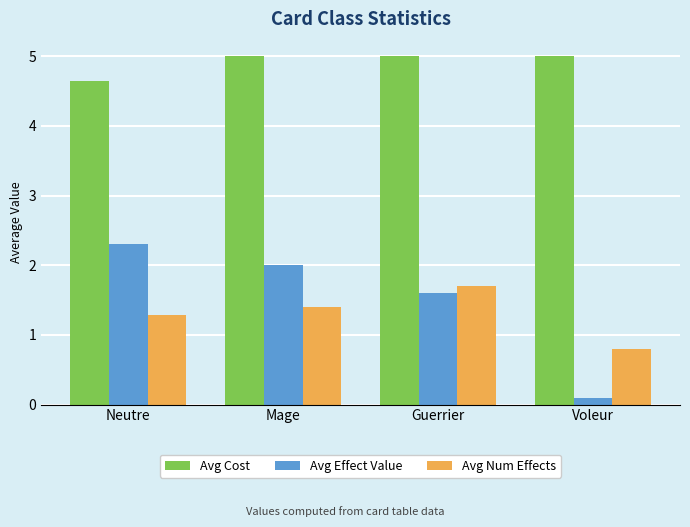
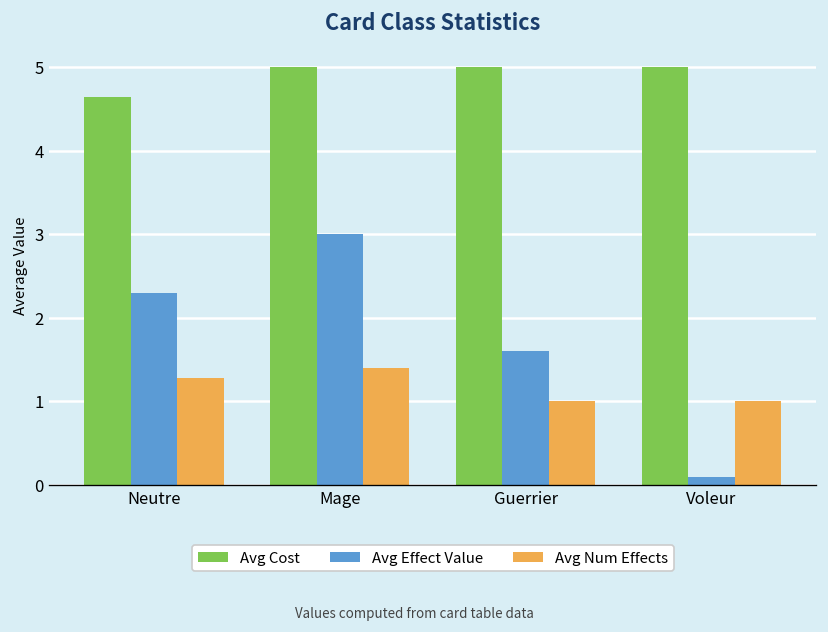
  {
    "Avg Cost": {
      "Neutre": 4.6,
      "Mage": 5.0,
      "Guerrier": 5.0,
      "Voleur": 5.0
    },
    "Avg Effect Value": {
      "Neutre": 2.3,
-     "Mage": 2,
+     "Mage": 3,
      "Guerrier": 1.6,
      "Voleur": 0.1
    },
    "Avg Num Effects": {
      "Neutre": 1.3,
      "Mage": 1.4,
-     "Guerrier": 1.7,
-     "Voleur": 0.8
+     "Guerrier": 1.0,
+     "Voleur": 1.0
    }
  }
